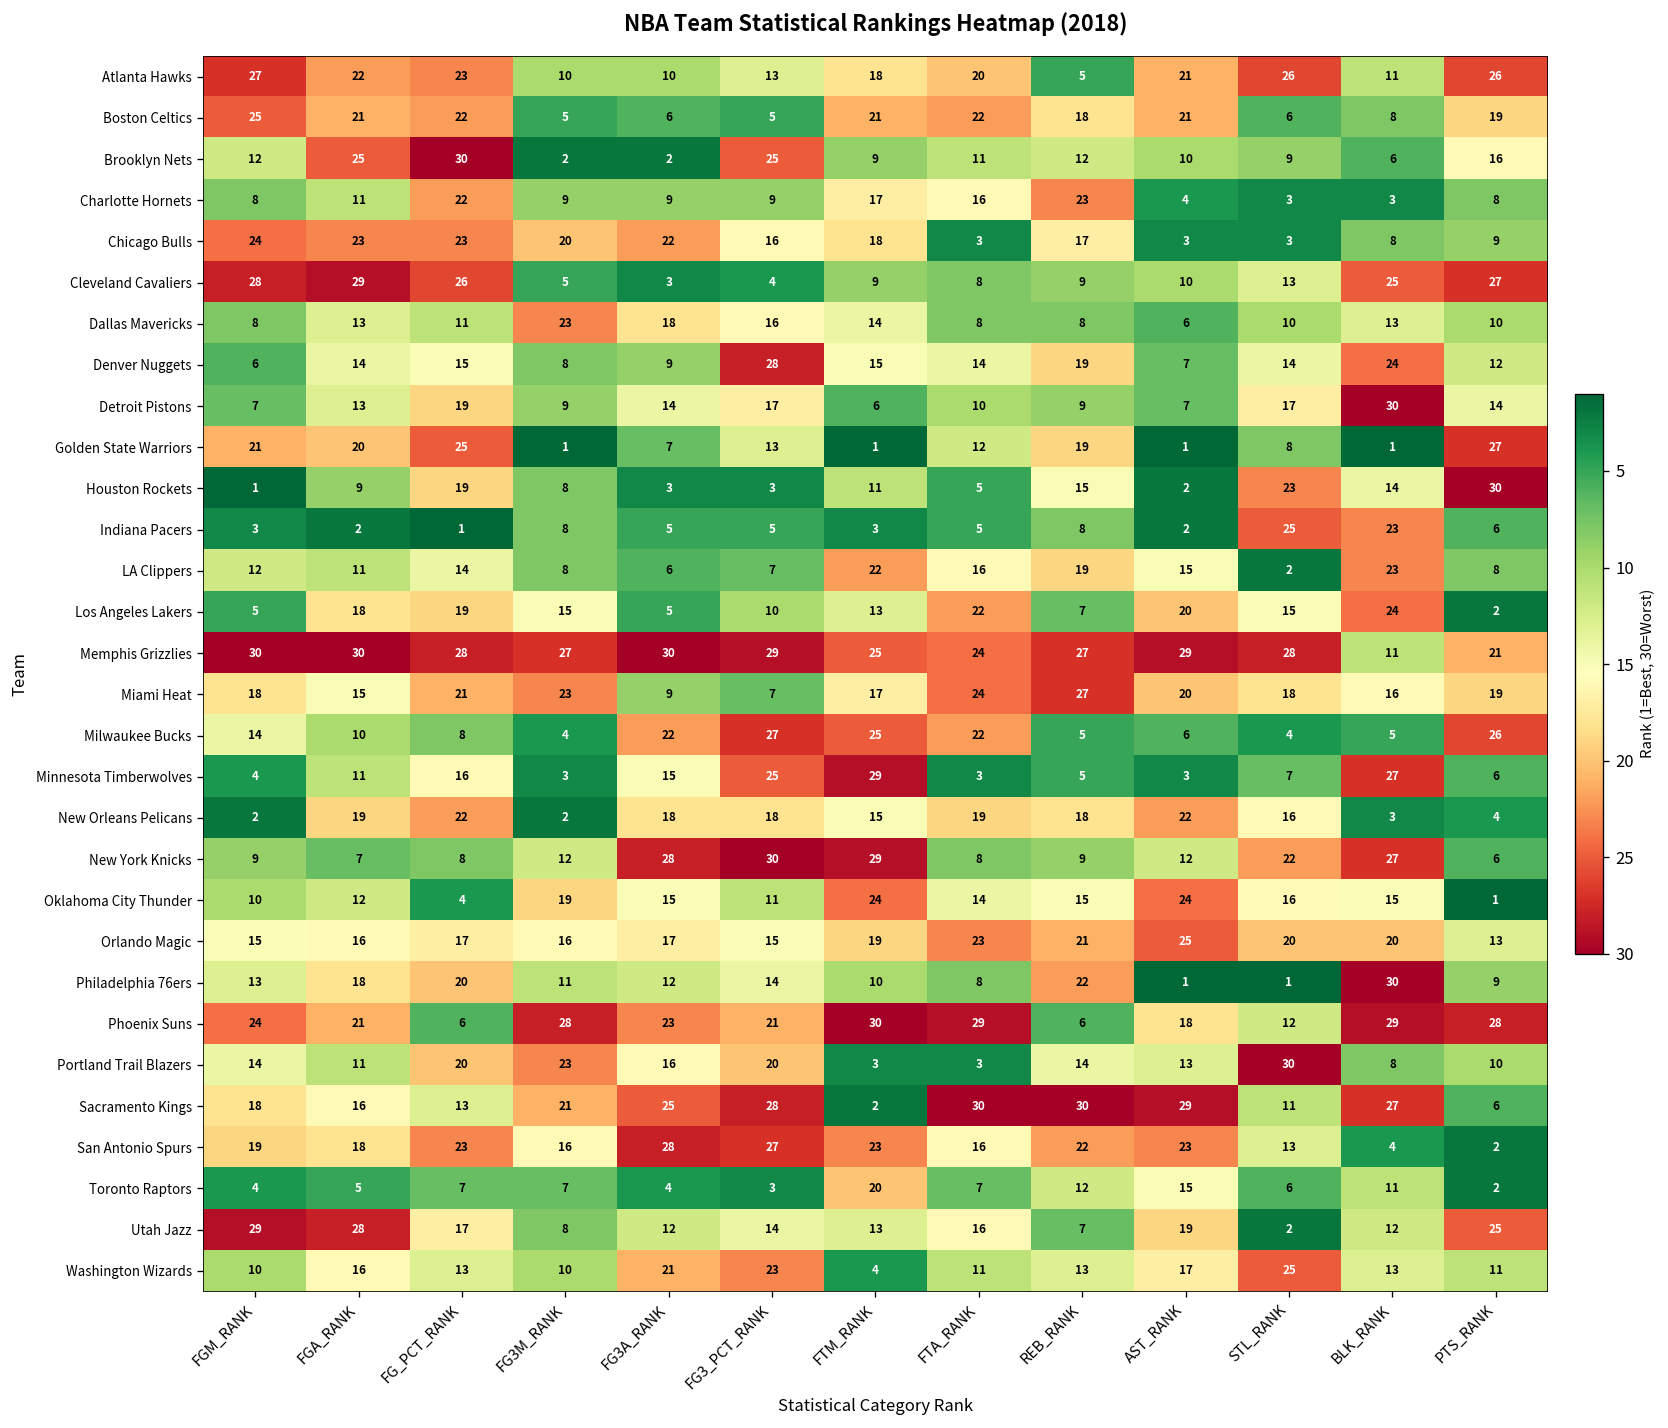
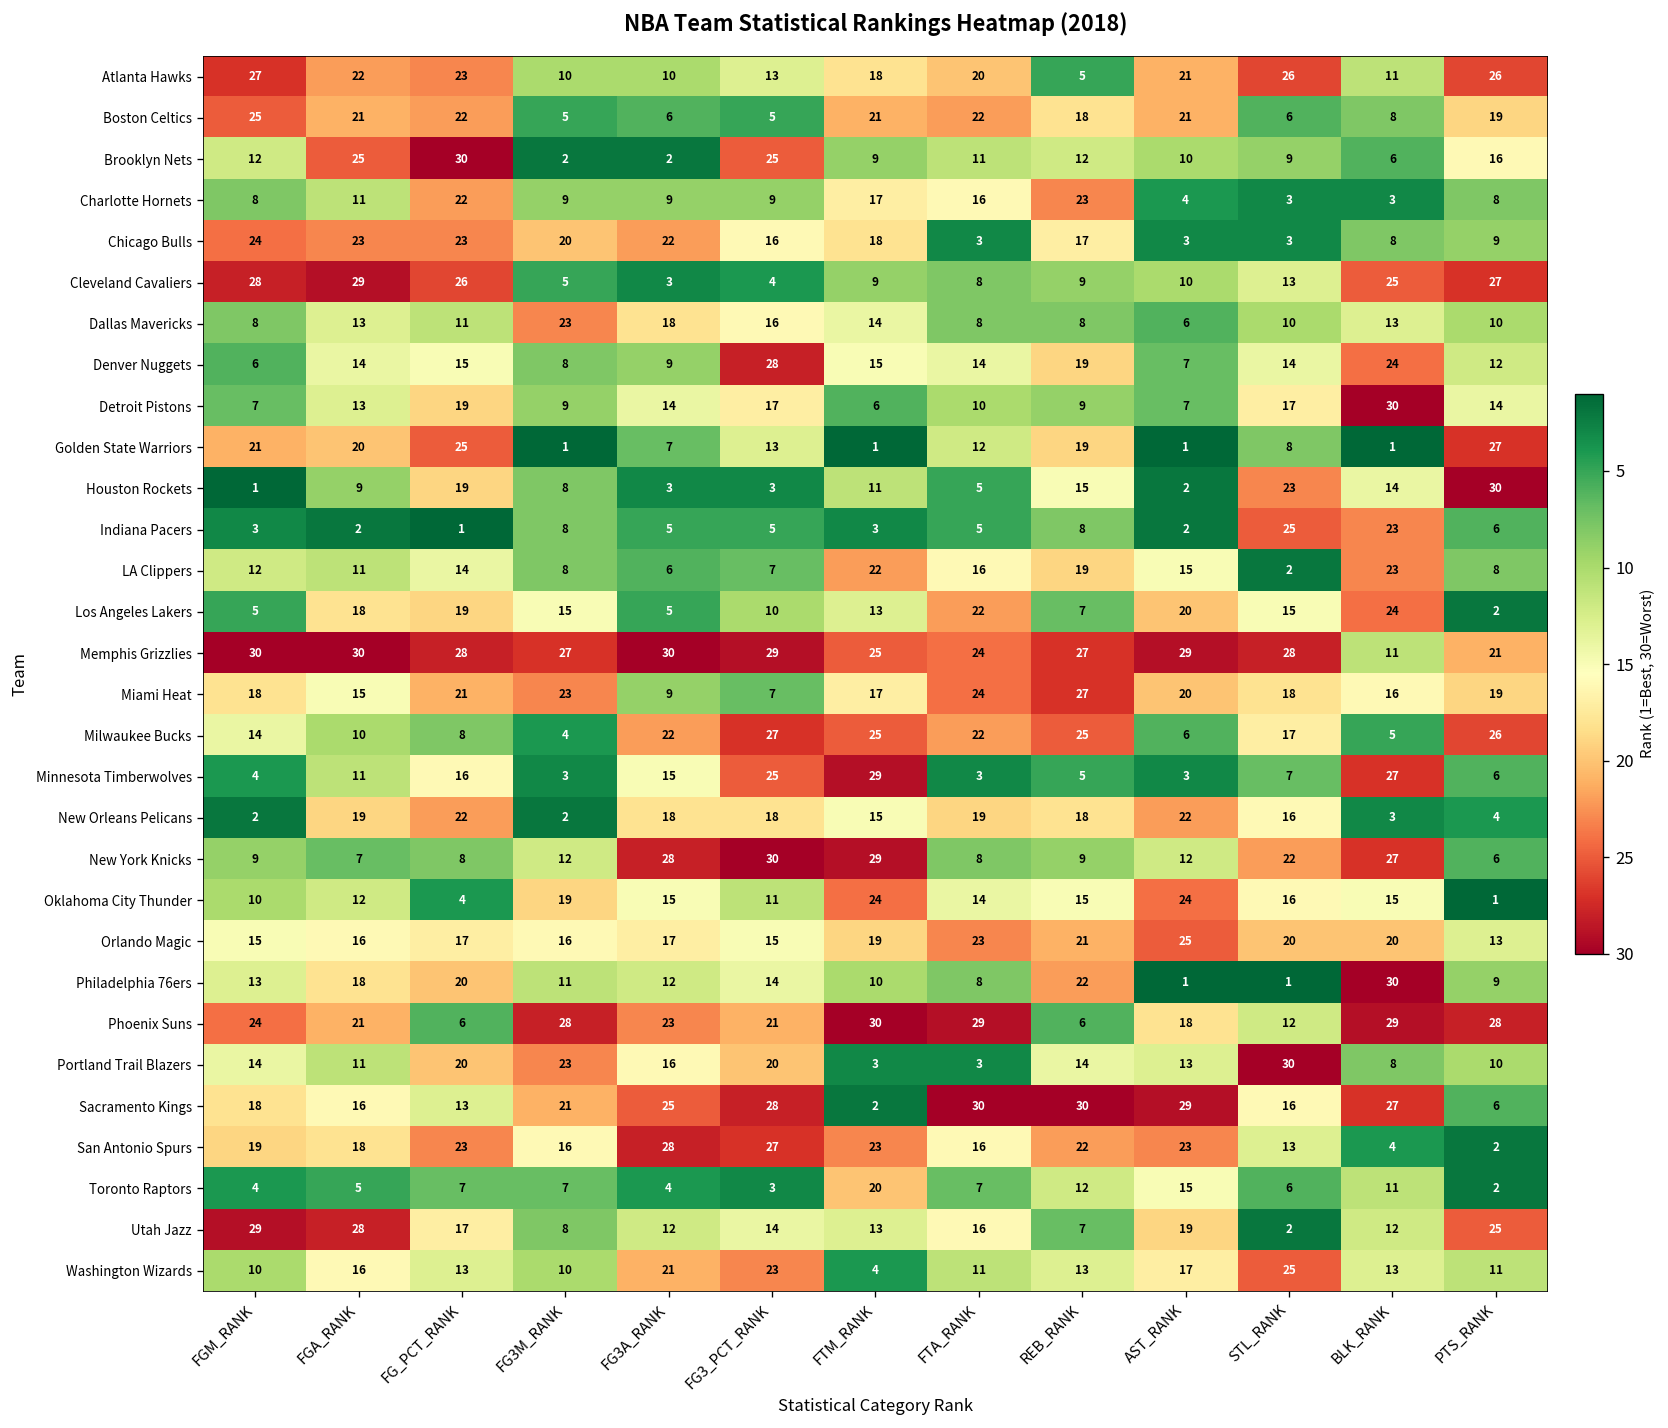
  {
    "Milwaukee Bucks": {
      "FGM_RANK": 14,
      "FGA_RANK": 10,
      "FG_PCT_RANK": 8,
      "FG3M_RANK": 4,
      "FG3A_RANK": 22,
      "FG3_PCT_RANK": 27,
      "FTM_RANK": 25,
      "FTA_RANK": 22,
-     "REB_RANK": 5,
+     "REB_RANK": 25,
      "AST_RANK": 6,
-     "STL_RANK": 4,
+     "STL_RANK": 17,
      "BLK_RANK": 5,
      "PTS_RANK": 26
    },
    "Sacramento Kings": {
      "FGM_RANK": 18,
      "FGA_RANK": 16,
      "FG_PCT_RANK": 13,
      "FG3M_RANK": 21,
      "FG3A_RANK": 25,
      "FG3_PCT_RANK": 28,
      "FTM_RANK": 2,
      "FTA_RANK": 30,
      "REB_RANK": 30,
      "AST_RANK": 29,
-     "STL_RANK": 11,
+     "STL_RANK": 16,
      "BLK_RANK": 27,
      "PTS_RANK": 6
    }
  }
